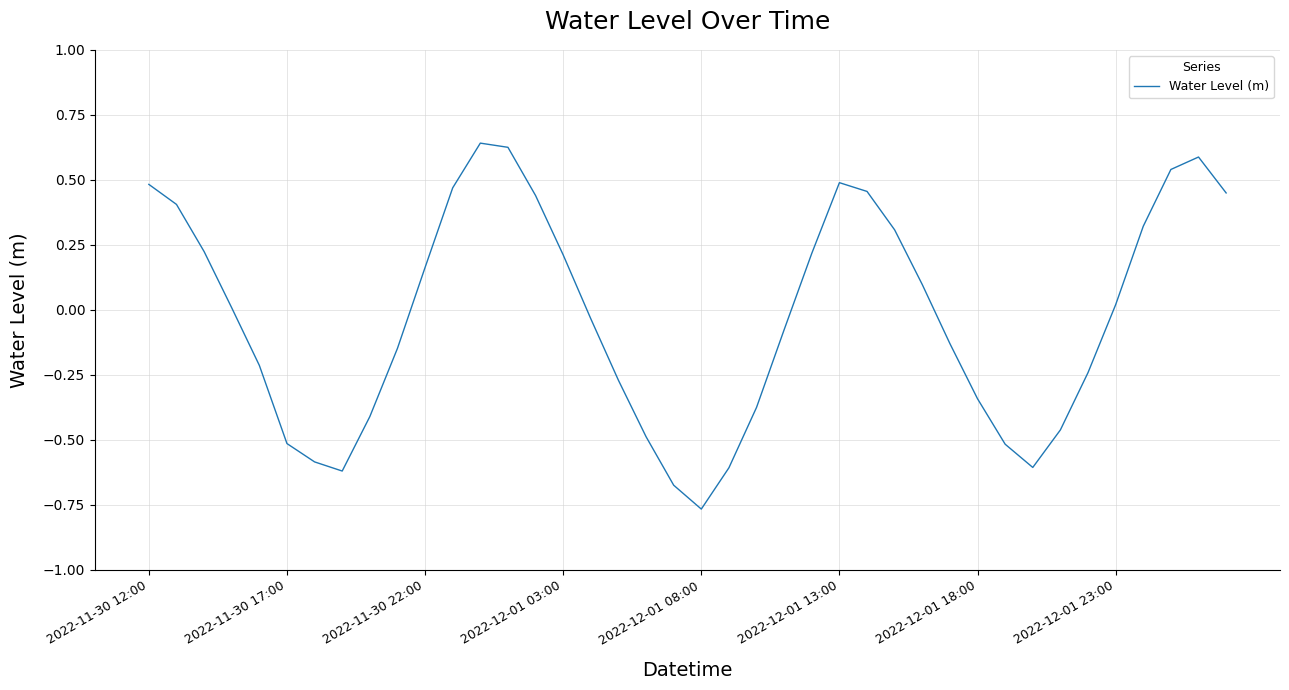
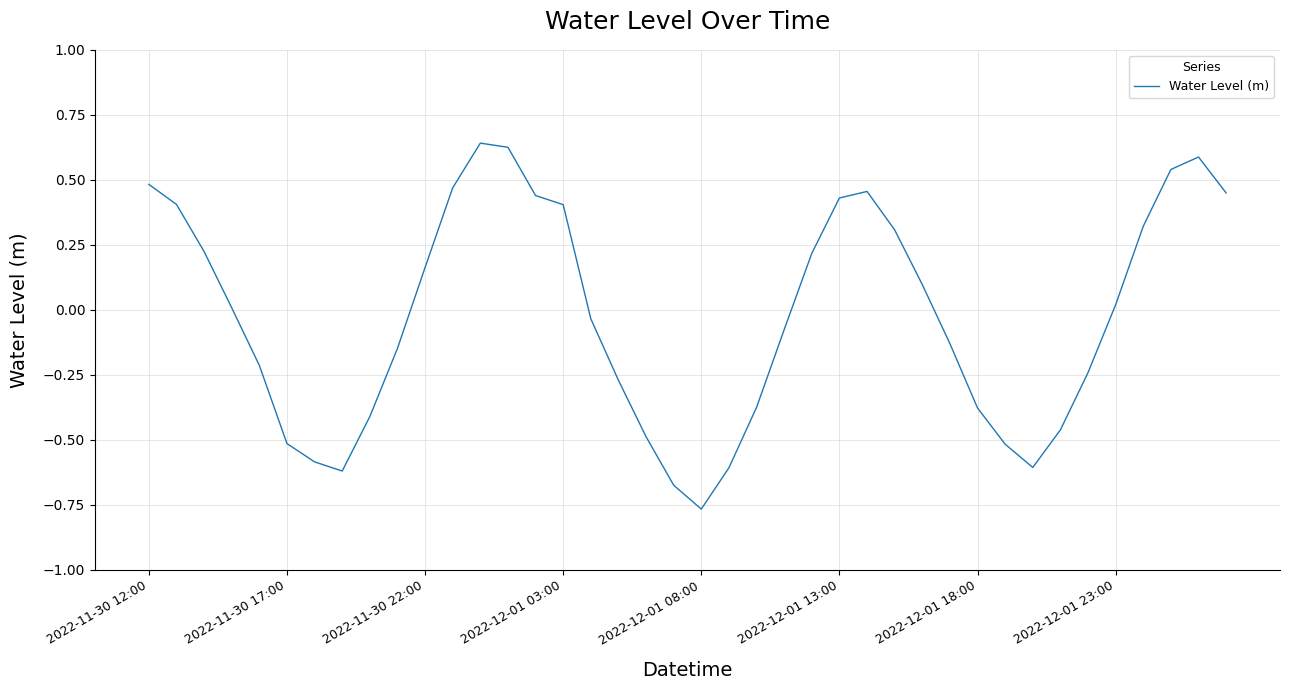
  {
    "2022-11-30 12:00": 0.48,
    "2022-11-30 17:00": -0.51,
    "2022-11-30 22:00": 0.16,
-   "2022-12-01 03:00": 0.21,
+   "2022-12-01 03:00": 0.40,
    "2022-12-01 08:00": -0.77,
-   "2022-12-01 13:00": 0.49,
-   "2022-12-01 18:00": -0.34,
+   "2022-12-01 13:00": 0.43,
+   "2022-12-01 18:00": -0.38,
    "2022-12-01 23:00": 0.02
  }
